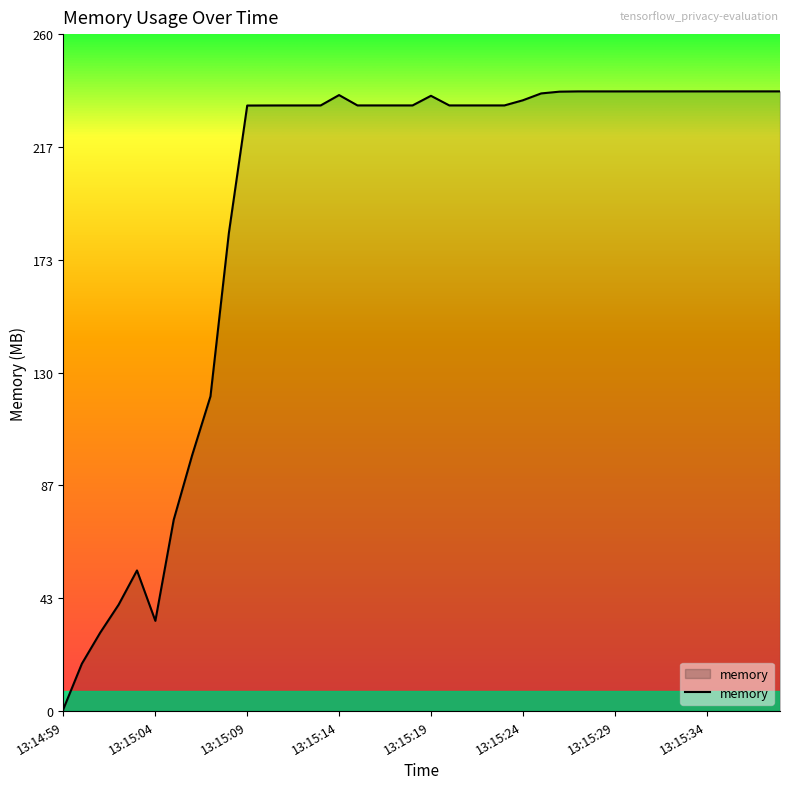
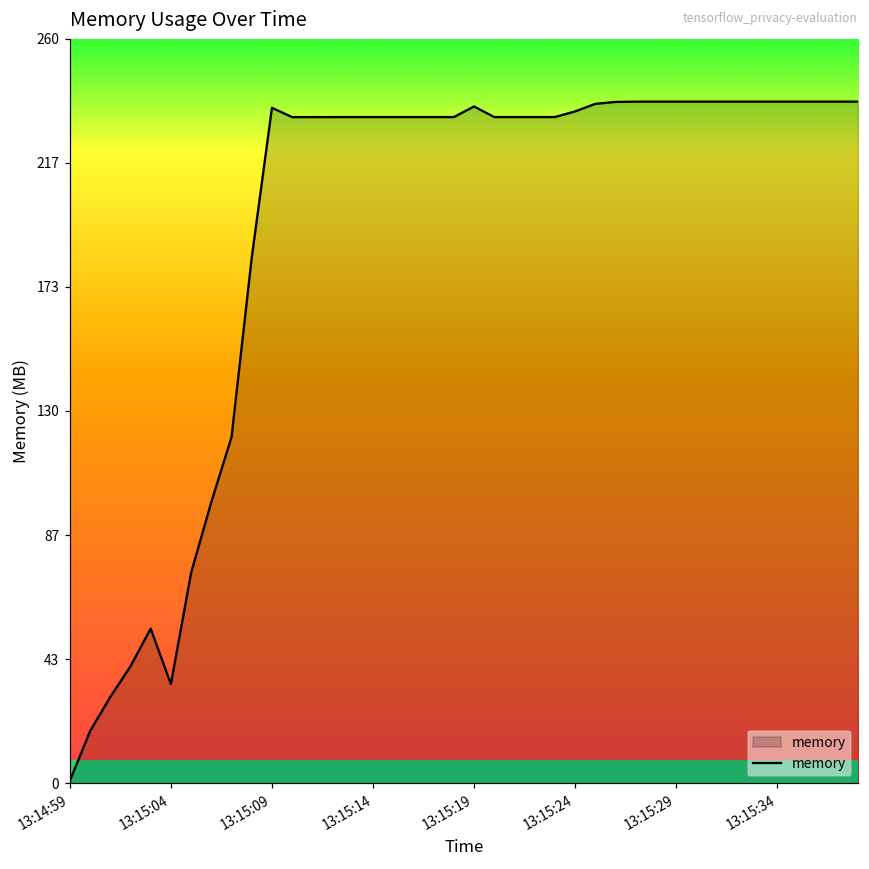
  {
    "13:15:04": 35,
-   "13:15:09": 233,
-   "13:15:14": 237,
+   "13:15:09": 236,
+   "13:15:14": 233,
    "13:15:19": 236,
    "13:15:24": 235,
    "13:15:29": 238,
    "13:15:34": 238
  }
